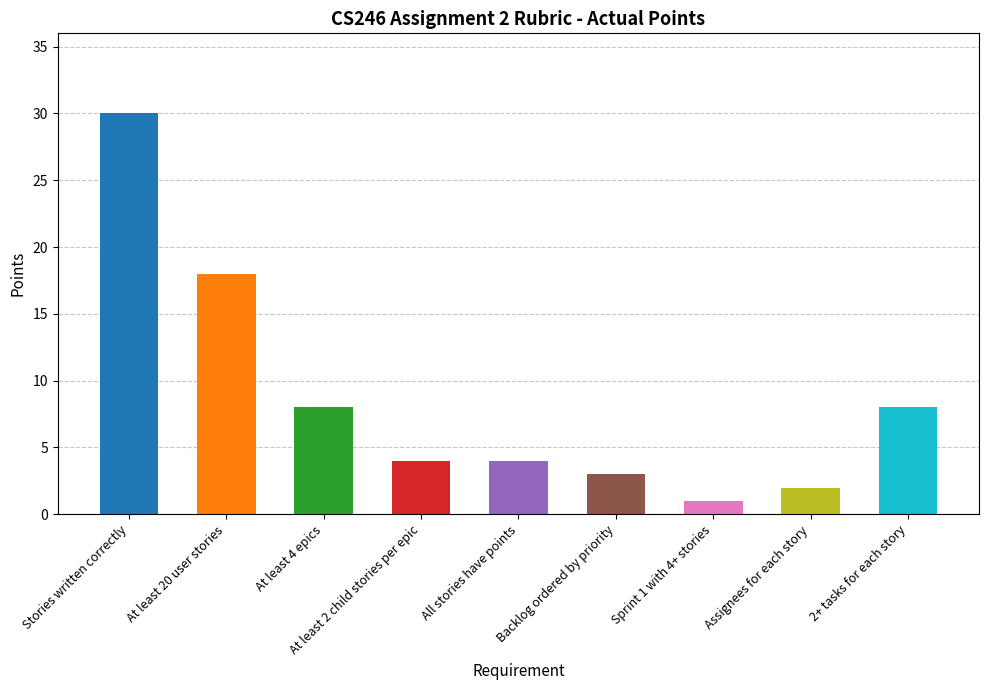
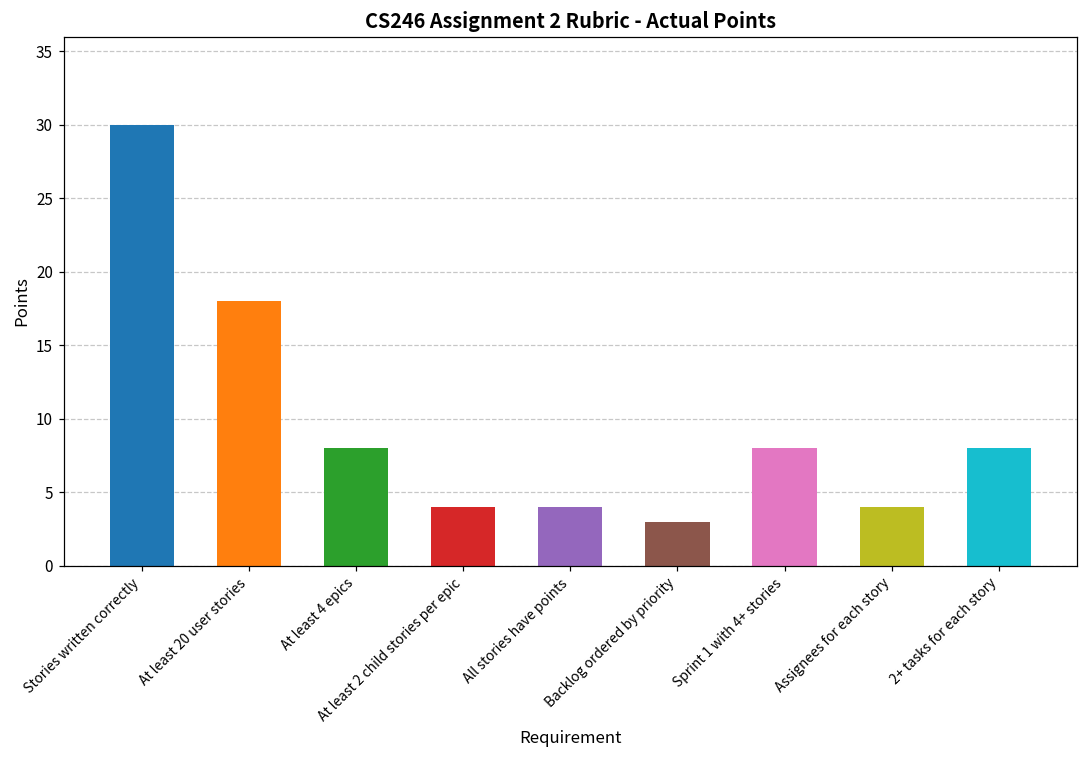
  {
    "Stories written correctly": 30,
    "At least 20 user stories": 18,
    "At least 4 epics": 8,
    "At least 2 child stories per epic": 4,
    "All stories have points": 4,
    "Backlog ordered by priority": 3,
-   "Sprint 1 with 4+ stories": 1,
-   "Assignees for each story": 2,
+   "Sprint 1 with 4+ stories": 8,
+   "Assignees for each story": 4,
    "2+ tasks for each story": 8
  }
